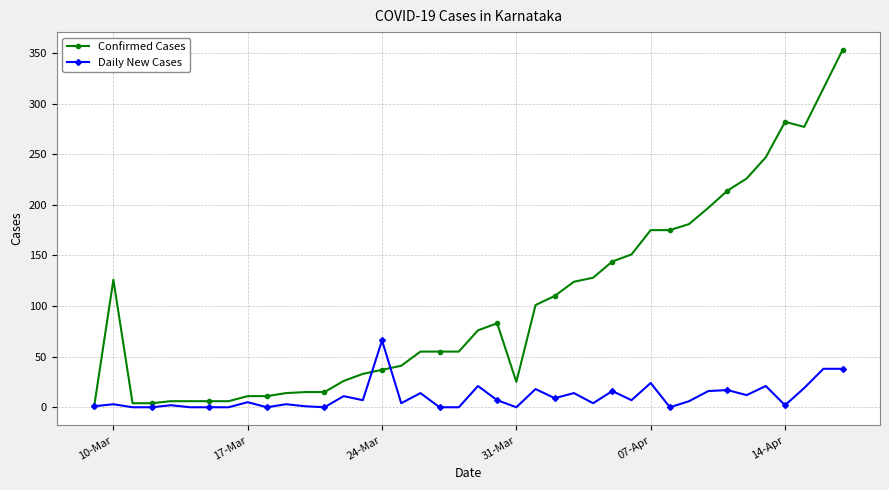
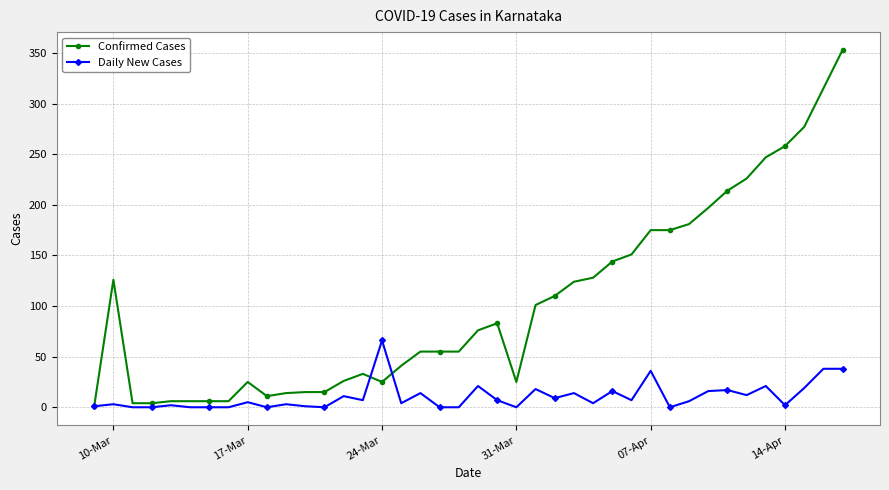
  {
    "Confirmed Cases": {
      "10-Mar": 126,
-     "17-Mar": 11,
-     "24-Mar": 37,
+     "17-Mar": 25,
+     "24-Mar": 25,
      "31-Mar": 25,
      "07-Apr": 175,
-     "14-Apr": 282
+     "14-Apr": 258
    },
    "Daily New Cases": {
      "10-Mar": 3,
      "17-Mar": 5,
      "24-Mar": 66,
      "31-Mar": 0,
-     "07-Apr": 24,
+     "07-Apr": 36,
      "14-Apr": 2
    }
  }
